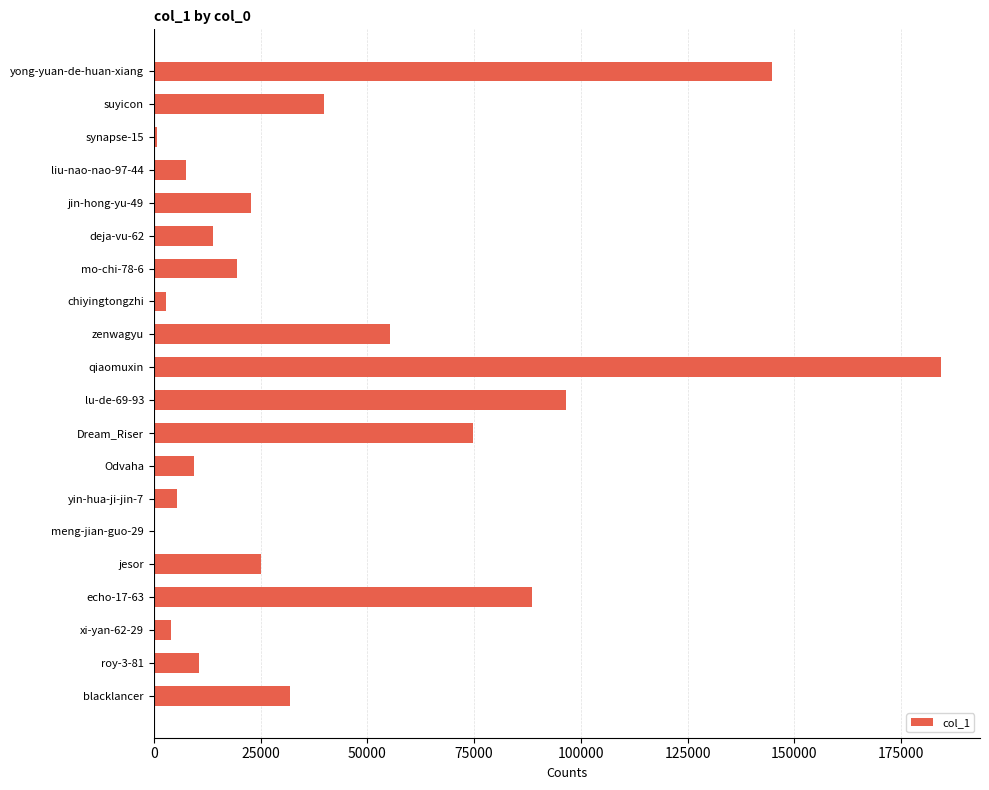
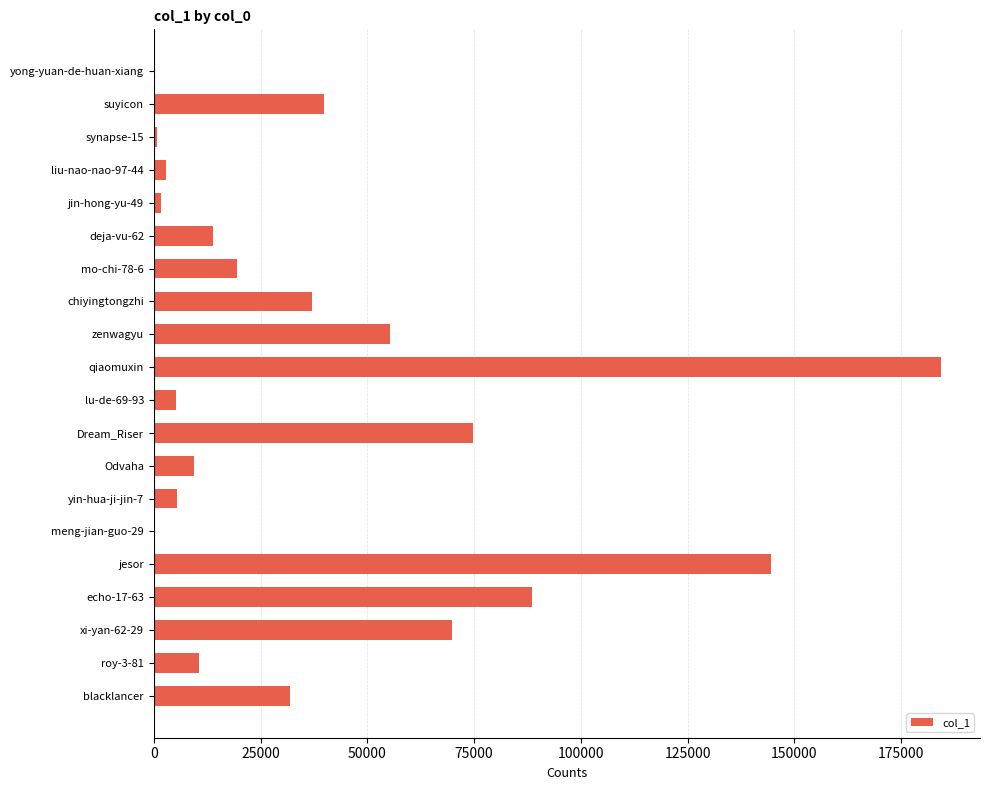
  {
-   "yong-yuan-de-huan-xiang": 145000,
+   "yong-yuan-de-huan-xiang": 0,
    "suyicon": 40000,
    "synapse-15": 1000,
-   "liu-nao-nao-97-44": 7000,
-   "jin-hong-yu-49": 23000,
+   "liu-nao-nao-97-44": 3000,
+   "jin-hong-yu-49": 2000,
    "deja-vu-62": 14000,
    "mo-chi-78-6": 20000,
-   "chiyingtongzhi": 3000,
+   "chiyingtongzhi": 37000,
    "zenwagyu": 55000,
    "qiaomuxin": 184000,
-   "lu-de-69-93": 97000,
+   "lu-de-69-93": 5000,
    "Dream_Riser": 75000,
    "Odvaha": 9000,
    "yin-hua-ji-jin-7": 5000,
-   "jesor": 25000,
+   "jesor": 144000,
    "echo-17-63": 88000,
-   "xi-yan-62-29": 4000,
+   "xi-yan-62-29": 70000,
    "roy-3-81": 11000,
    "blacklancer": 32000
  }
